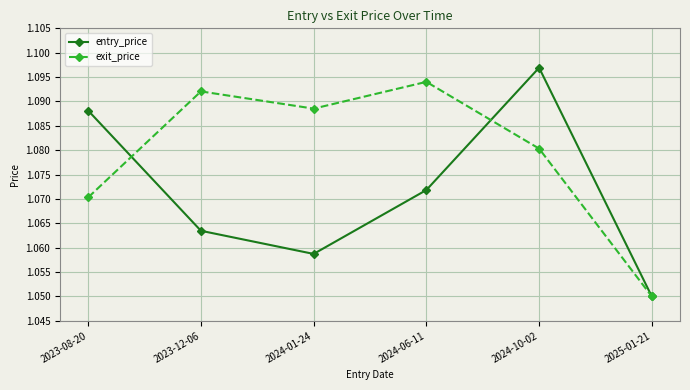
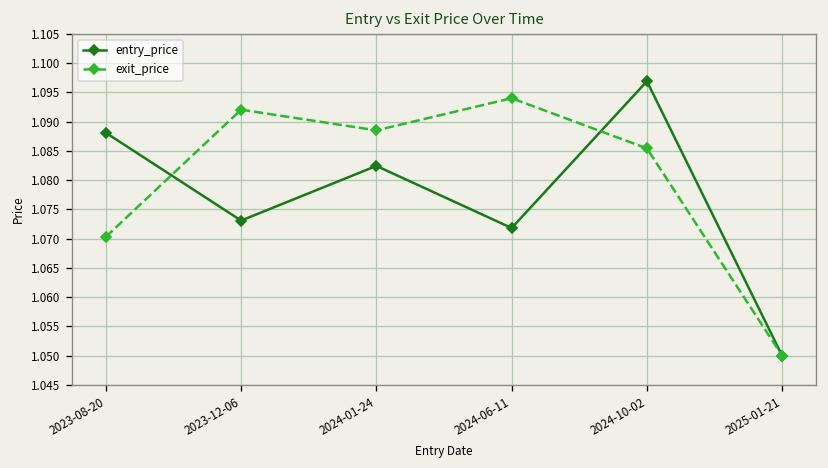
  {
    "entry_price": {
      "2023-08-20": 1.088,
-     "2023-12-06": 1.063,
-     "2024-01-24": 1.059,
+     "2023-12-06": 1.073,
+     "2024-01-24": 1.082,
      "2024-06-11": 1.072,
      "2024-10-02": 1.097
    },
    "exit_price": {
      "2023-08-20": 1.070,
      "2023-12-06": 1.092,
      "2024-01-24": 1.089,
      "2024-06-11": 1.094,
-     "2024-10-02": 1.080
+     "2024-10-02": 1.085
    }
  }
